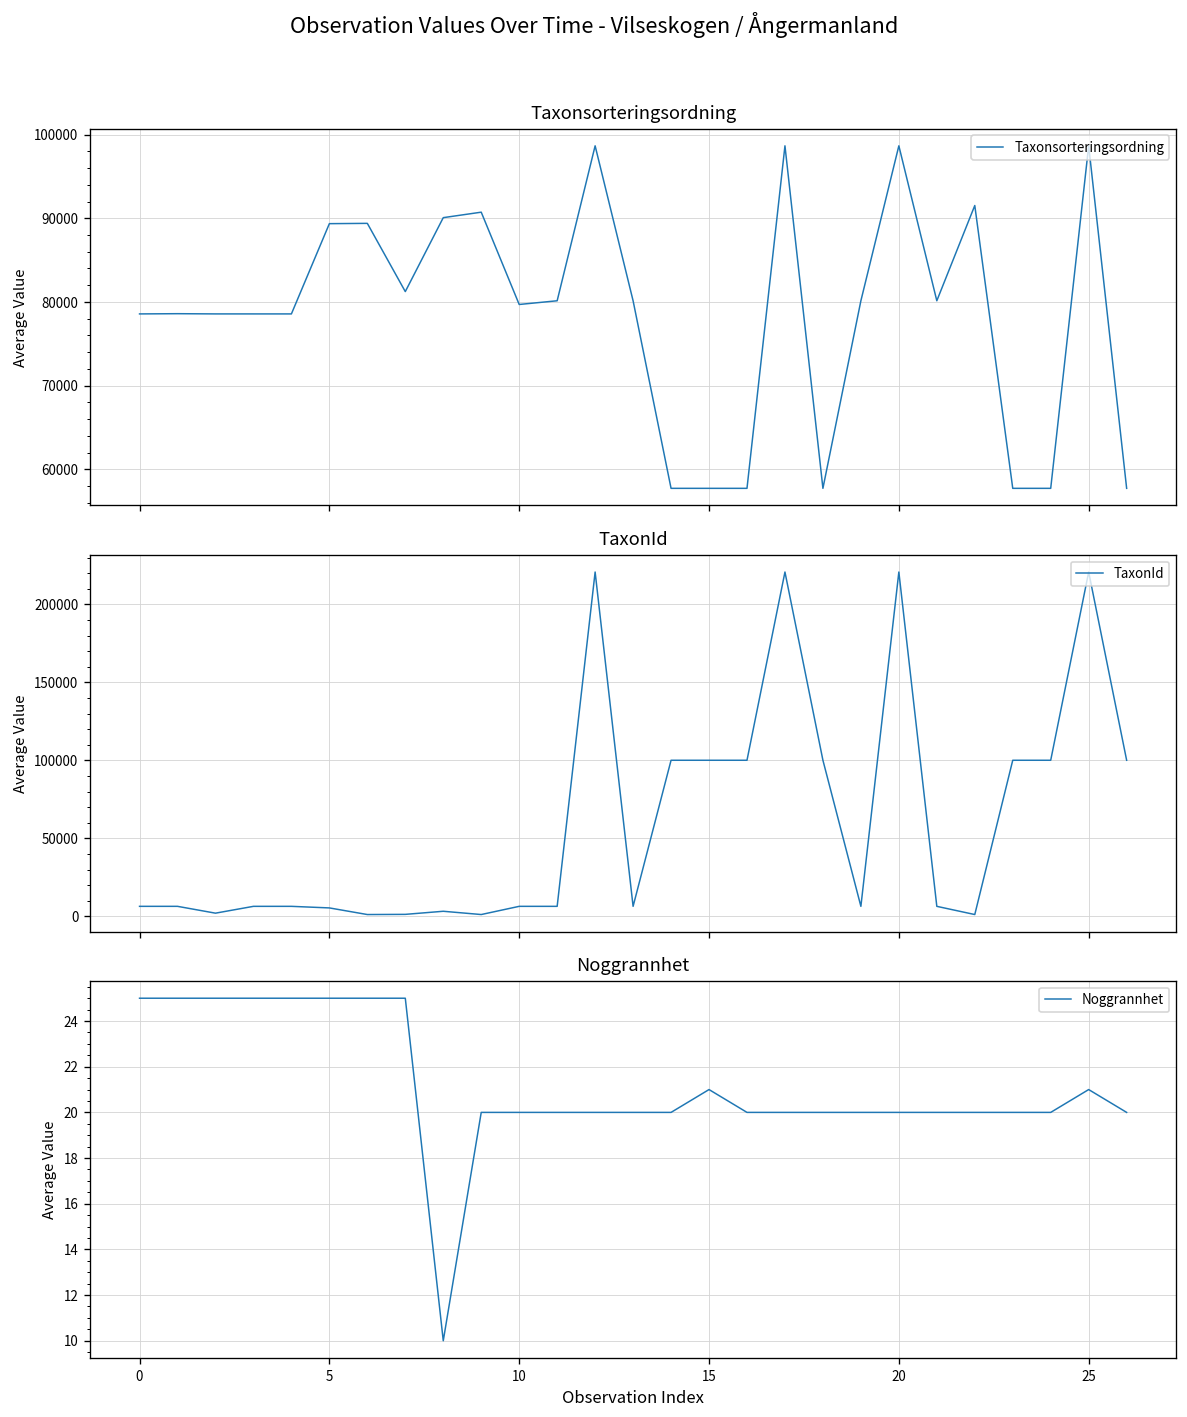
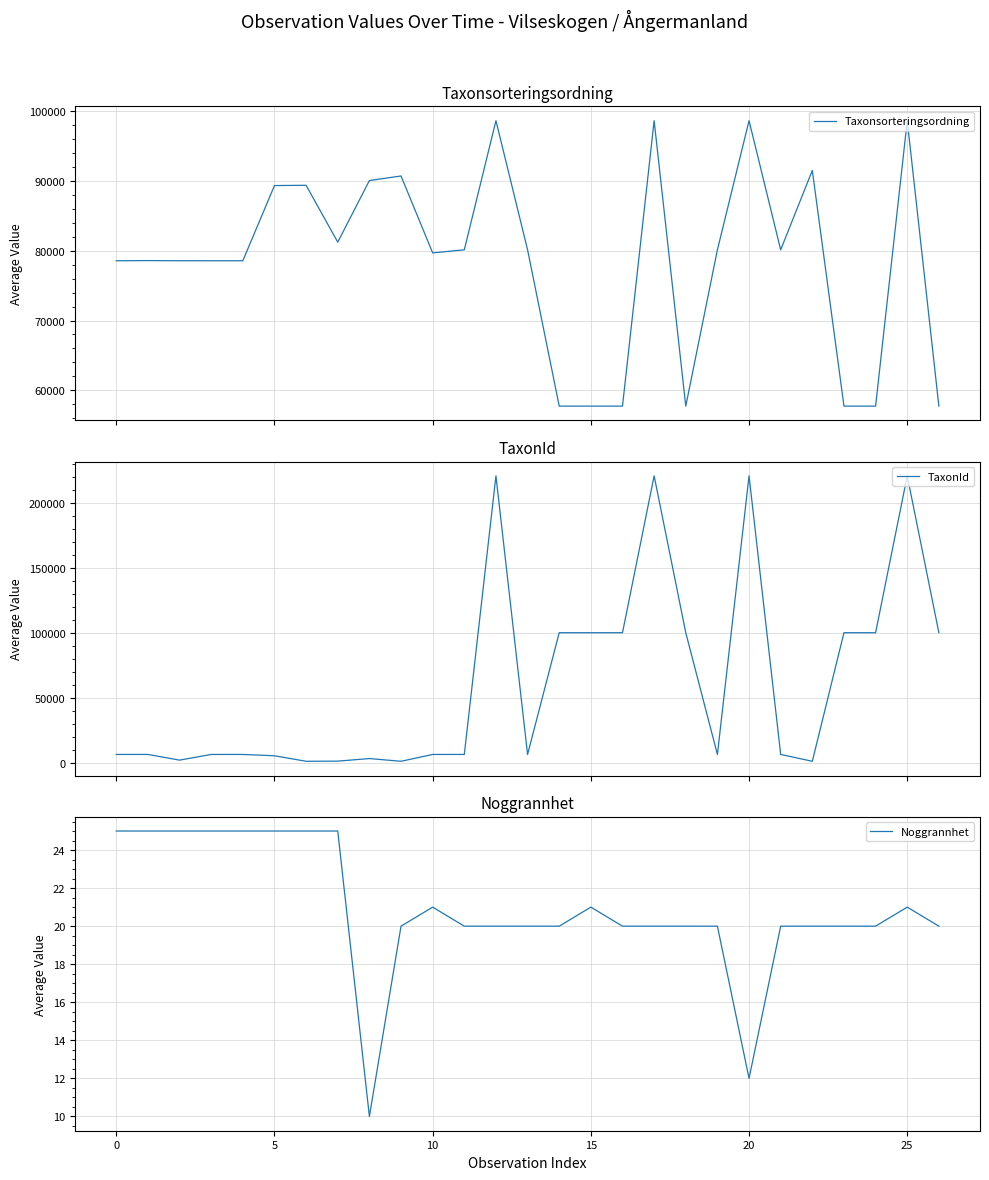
  {
    "Noggrannhet": {
      "0": 25,
      "5": 25,
-     "10": 20,
+     "10": 21,
      "15": 21,
-     "20": 20,
+     "20": 12,
      "25": 21
    }
  }
